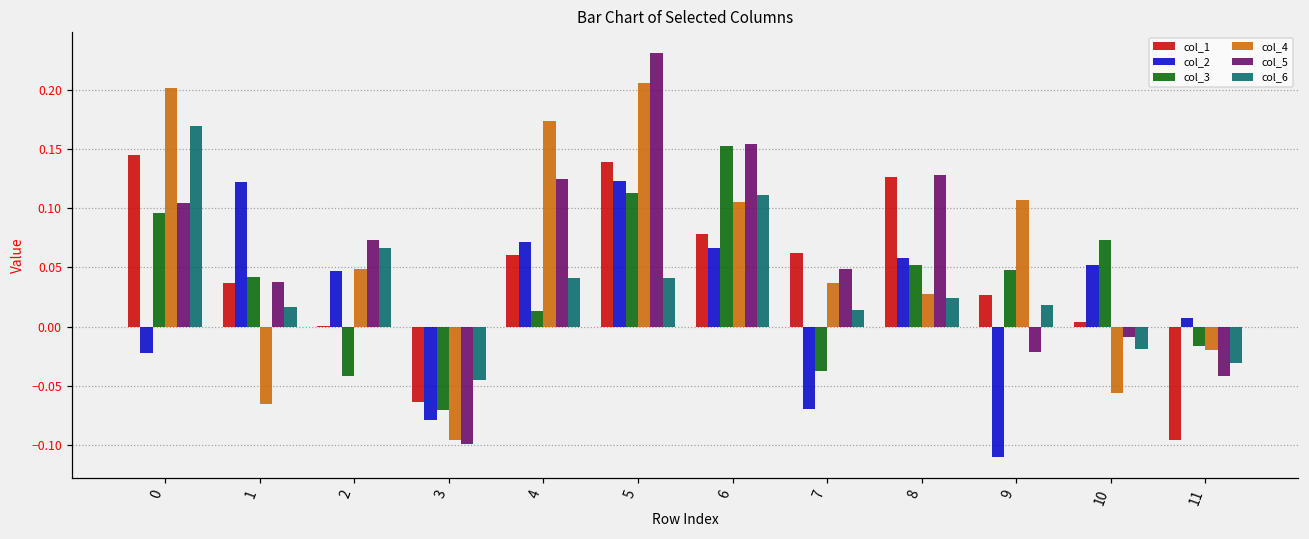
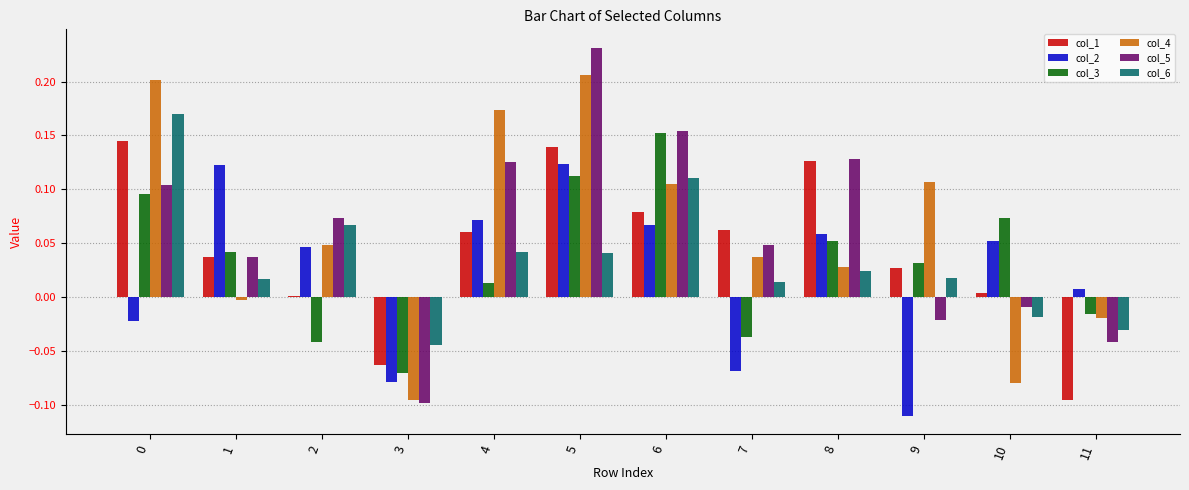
  {
    "col_1": {
      "0": 0.145,
      "1": 0.037,
      "3": -0.063,
      "4": 0.060,
      "5": 0.139,
      "6": 0.079,
      "7": 0.062,
      "8": 0.127,
      "9": 0.026,
      "10": 0.004,
      "11": -0.096
    },
    "col_2": {
      "0": -0.023,
      "1": 0.122,
      "2": 0.047,
      "3": -0.079,
      "4": 0.071,
      "5": 0.123,
      "6": 0.067,
      "7": -0.069,
      "8": 0.058,
      "9": -0.110,
      "10": 0.052,
      "11": 0.007
    },
    "col_3": {
      "0": 0.096,
      "1": 0.042,
      "2": -0.042,
      "3": -0.070,
      "4": 0.013,
      "5": 0.113,
      "6": 0.152,
      "7": -0.037,
      "8": 0.052,
-     "9": 0.048,
+     "9": 0.031,
      "10": 0.073,
      "11": -0.016
    },
    "col_4": {
      "0": 0.201,
-     "1": -0.065,
+     "1": -0.003,
      "2": 0.048,
      "3": -0.095,
      "4": 0.173,
      "5": 0.206,
      "6": 0.105,
      "7": 0.037,
      "8": 0.028,
      "9": 0.107,
-     "10": -0.056,
+     "10": -0.080,
      "11": -0.019
    },
    "col_5": {
      "0": 0.104,
      "1": 0.038,
      "2": 0.073,
      "3": -0.099,
      "4": 0.125,
      "5": 0.231,
      "6": 0.154,
      "7": 0.049,
      "8": 0.128,
      "9": -0.021,
      "10": -0.009,
      "11": -0.042
    },
    "col_6": {
      "0": 0.170,
      "1": 0.017,
      "2": 0.067,
      "3": -0.045,
      "4": 0.041,
      "5": 0.041,
      "6": 0.111,
      "7": 0.014,
      "8": 0.024,
      "9": 0.018,
      "10": -0.019,
      "11": -0.031
    }
  }
